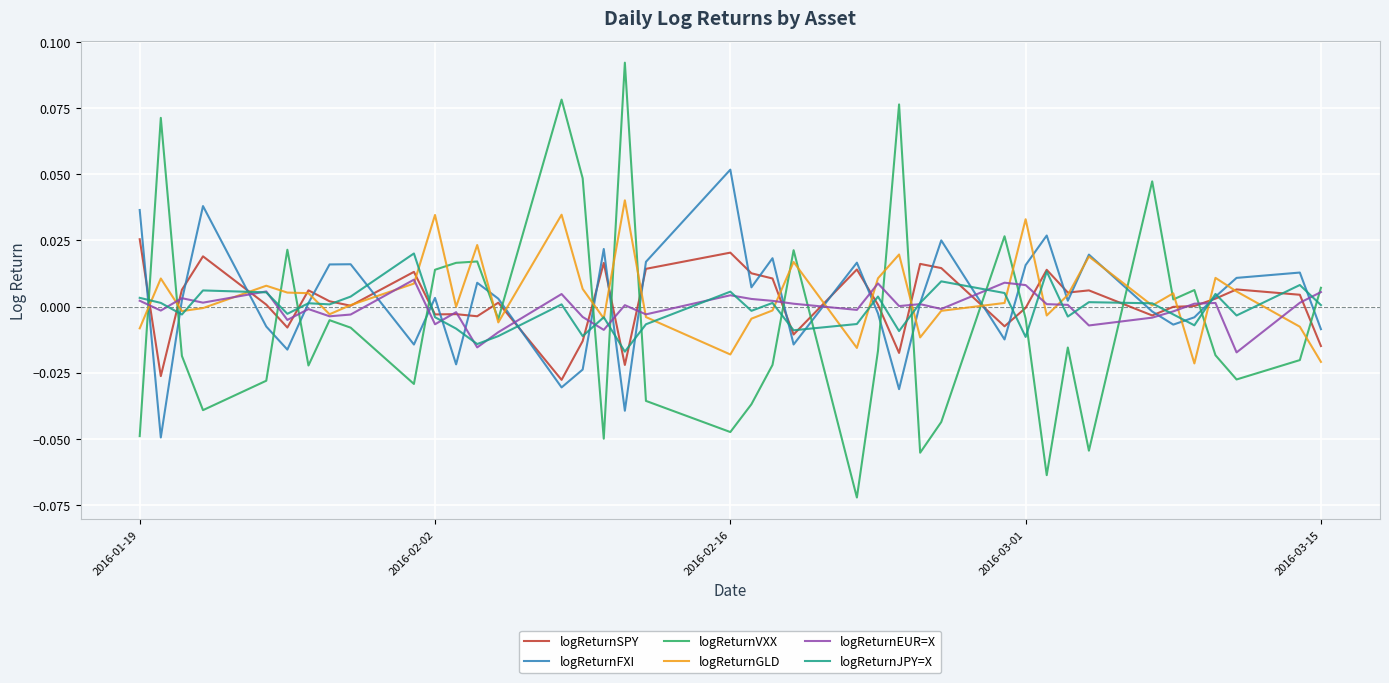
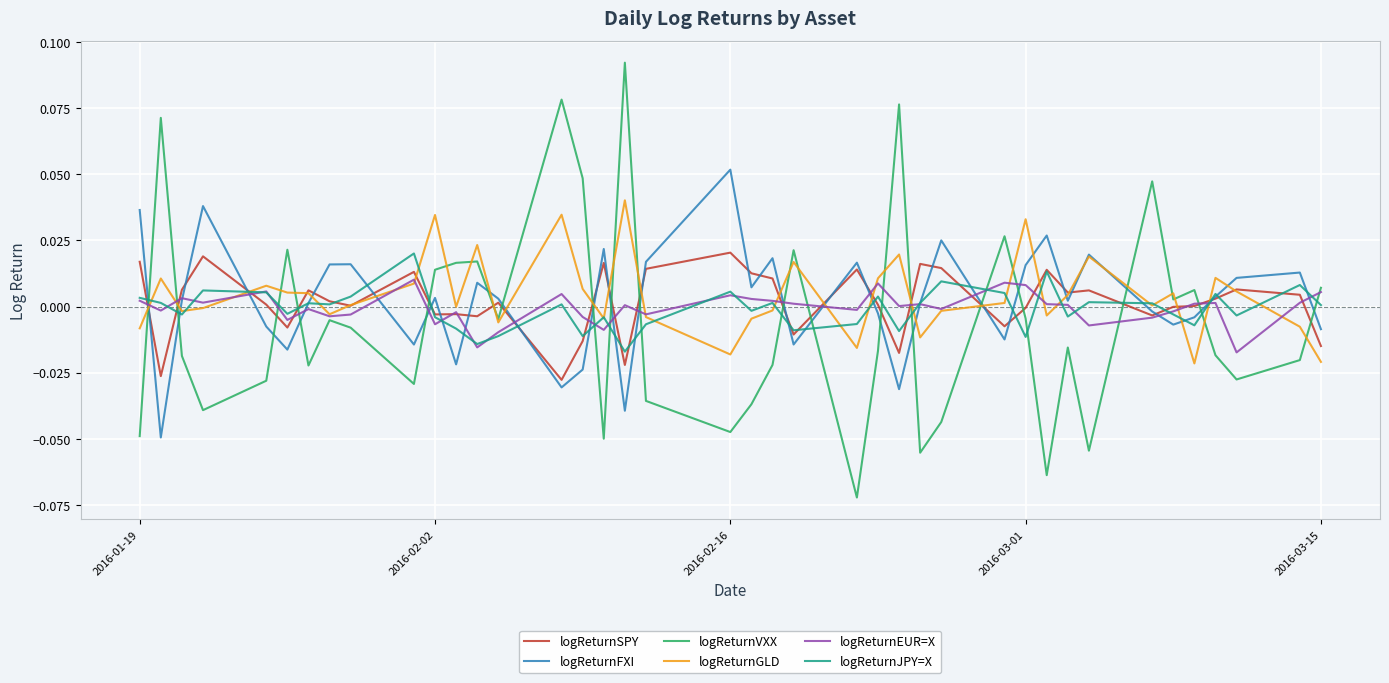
  {
    "logReturnSPY": {
-     "2016-01-19": 0.025,
+     "2016-01-19": 0.017,
      "2016-02-02": -0.003,
      "2016-02-16": 0.020,
      "2016-03-01": -0.001,
      "2016-03-15": -0.015
    },
    "logReturnFXI": {
      "2016-01-19": 0.037,
      "2016-02-02": 0.003,
      "2016-02-16": 0.052,
      "2016-03-01": 0.016,
      "2016-03-15": -0.009
    },
    "logReturnGLD": {
      "2016-01-19": -0.008,
      "2016-02-02": 0.035,
      "2016-02-16": -0.018,
      "2016-03-01": 0.033,
      "2016-03-15": -0.021
    },
    "logReturnEUR=X": {
      "2016-01-19": 0.002,
      "2016-02-02": -0.007,
      "2016-02-16": 0.004,
      "2016-03-01": 0.008,
      "2016-03-15": 0.005
    }
  }
